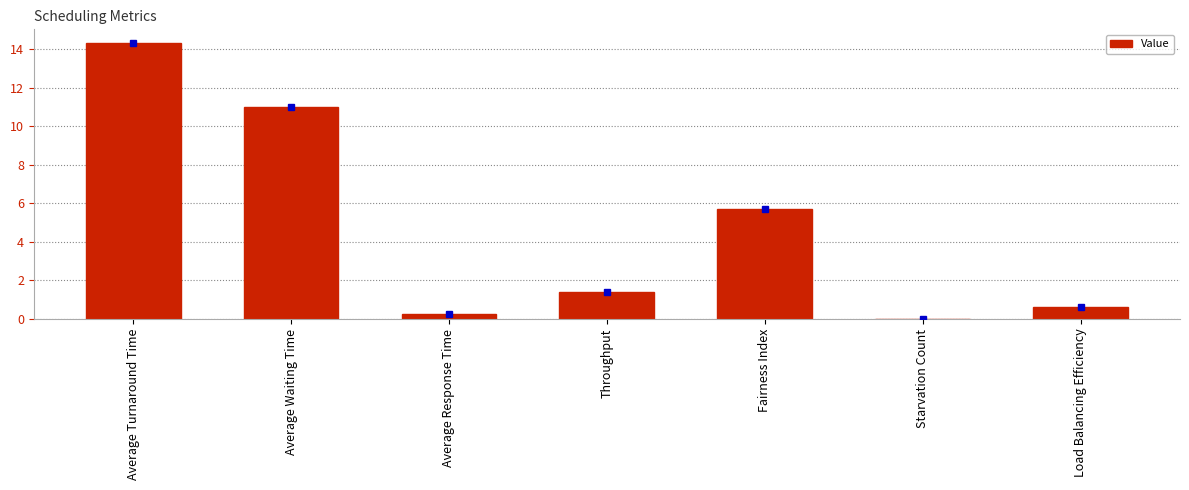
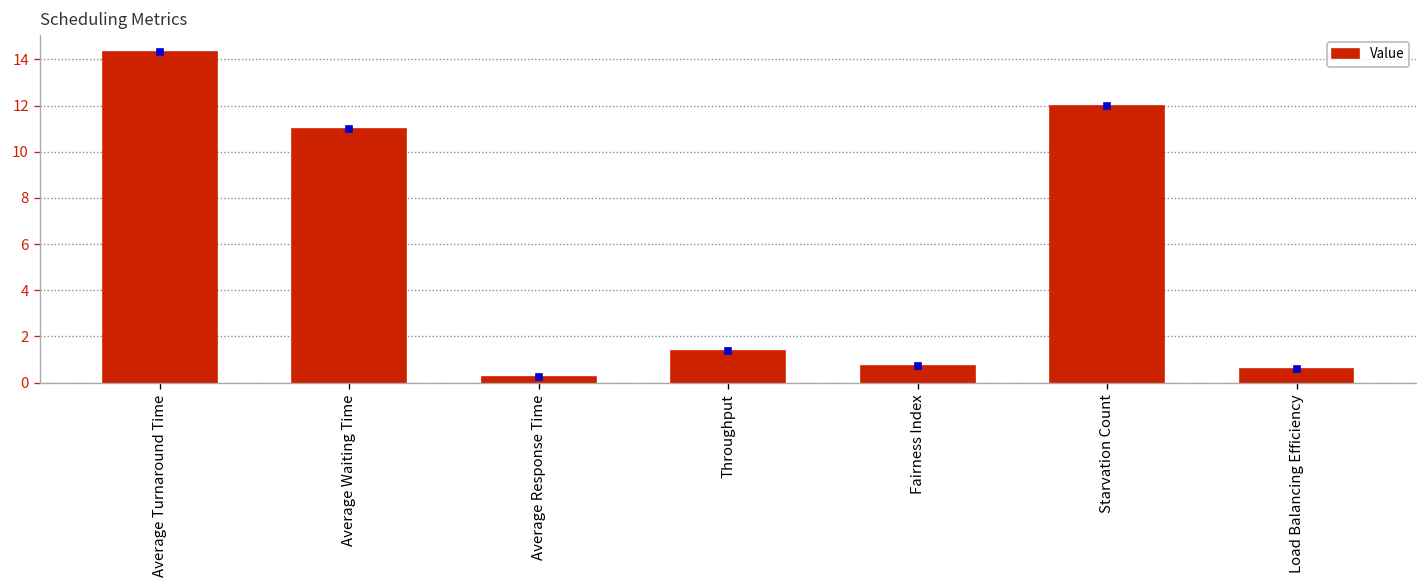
  {
    "Value": {
      "Average Turnaround Time": 14.3,
      "Average Waiting Time": 11.0,
      "Average Response Time": 0.2,
      "Throughput": 1.4,
-     "Fairness Index": 5.7,
-     "Starvation Count": 0,
+     "Fairness Index": 0.7,
+     "Starvation Count": 12,
      "Load Balancing Efficiency": 0.6
    }
  }
